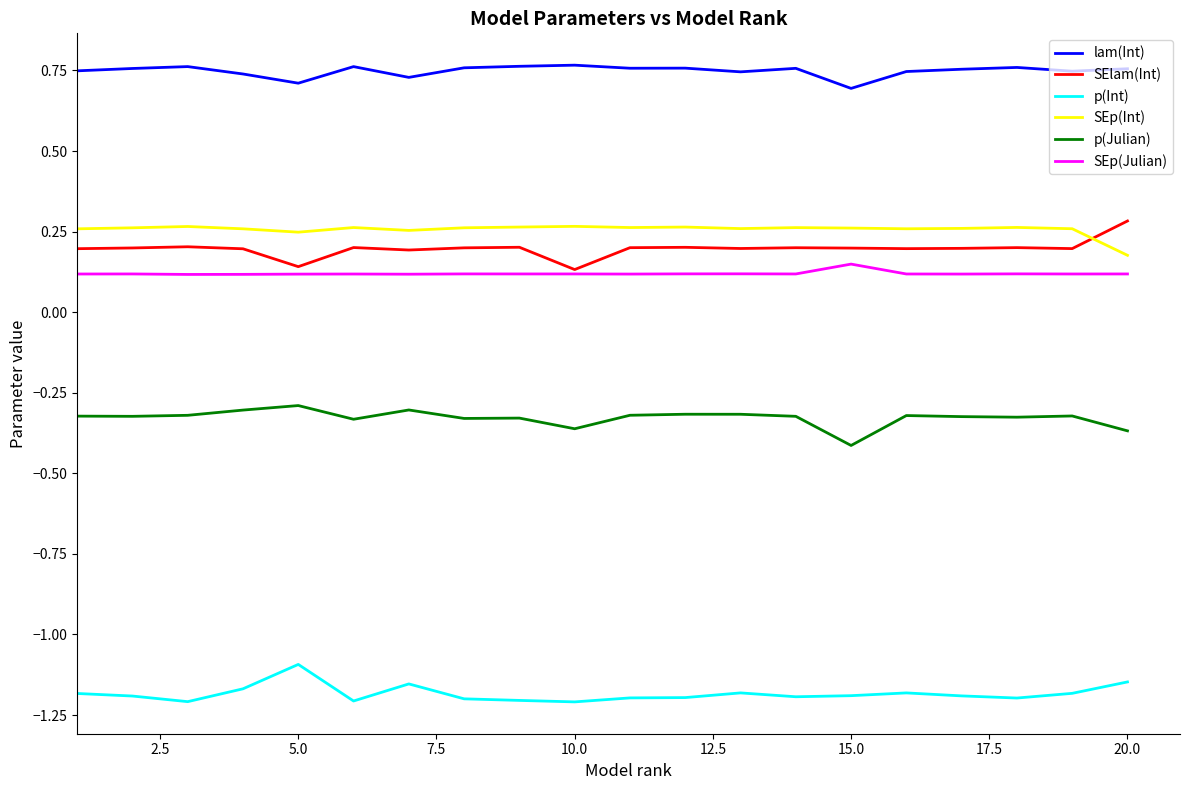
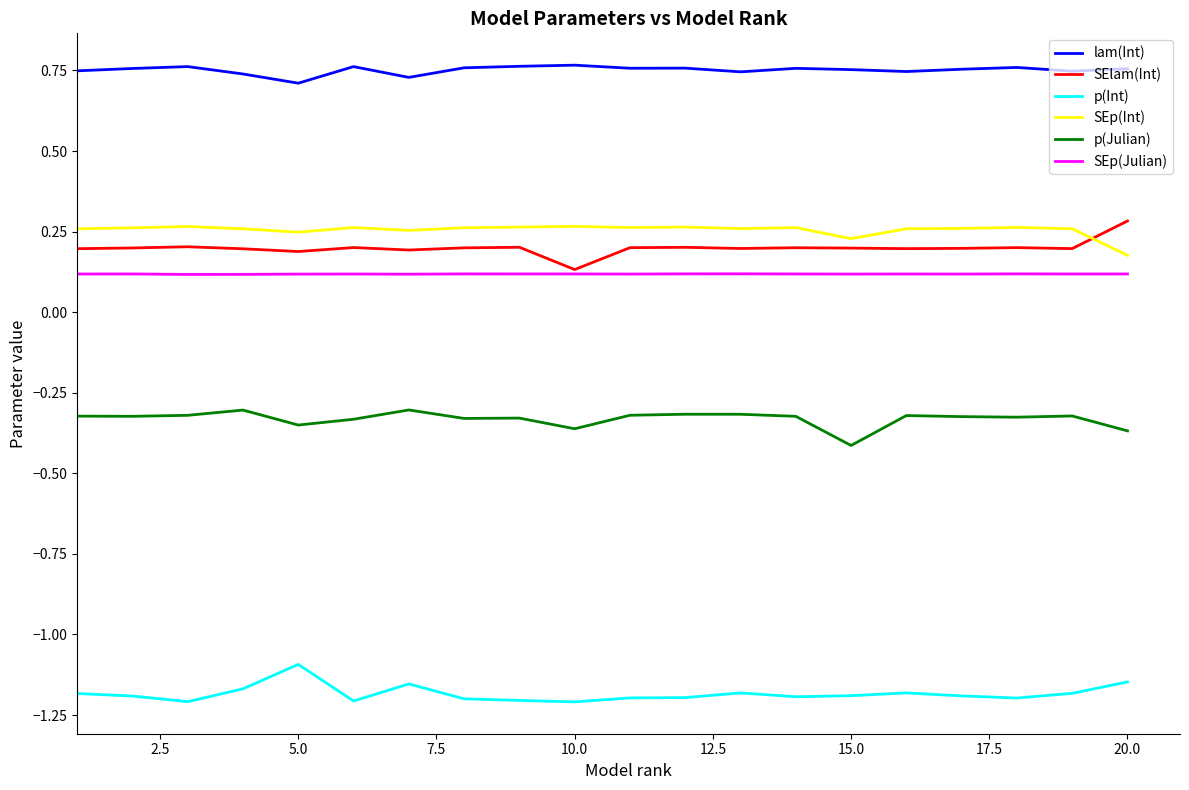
  {
    "lam(Int)": {
      "5.0": 0.71,
      "10.0": 0.77,
-     "15.0": 0.69
+     "15.0": 0.75
    },
    "SElam(Int)": {
-     "5.0": 0.14,
+     "5.0": 0.19,
      "10.0": 0.13,
      "15.0": 0.20,
      "20.0": 0.28
    },
    "p(Int)": {
      "5.0": -1.09,
      "10.0": -1.21,
      "15.0": -1.19,
      "20.0": -1.15
    },
    "SEp(Int)": {
      "5.0": 0.25,
      "10.0": 0.27,
-     "15.0": 0.26,
+     "15.0": 0.23,
      "20.0": 0.18
    },
    "p(Julian)": {
-     "5.0": -0.29,
+     "5.0": -0.35,
      "10.0": -0.36,
      "15.0": -0.41,
      "20.0": -0.37
    },
    "SEp(Julian)": {
      "5.0": 0.12,
      "10.0": 0.12,
-     "15.0": 0.15,
+     "15.0": 0.12,
      "20.0": 0.12
    }
  }
